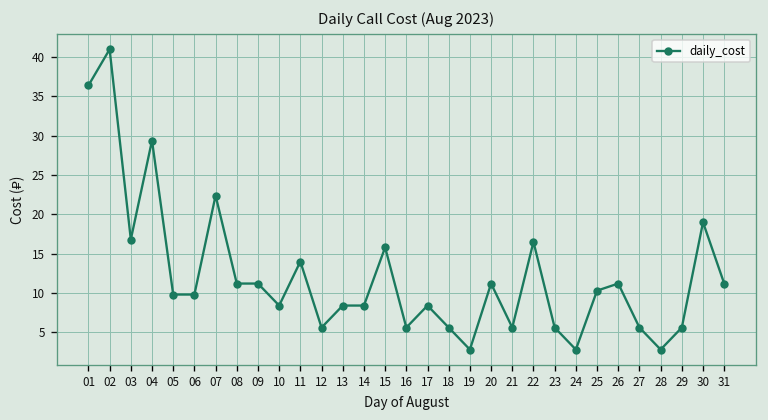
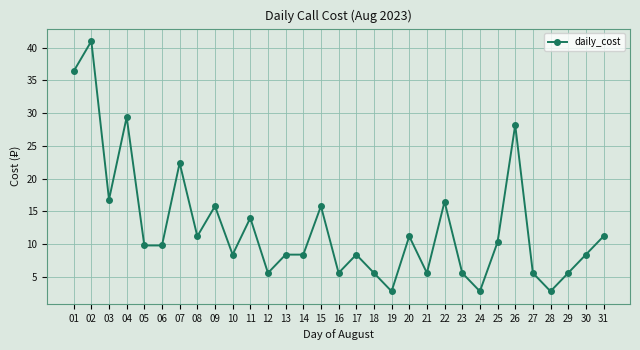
  {
    "01": 36,
    "02": 41,
    "03": 17,
    "04": 29,
    "05": 10,
    "06": 10,
    "07": 22,
    "08": 11,
-   "09": 11,
+   "09": 16,
    "10": 8,
    "11": 14,
    "12": 6,
    "13": 8,
    "14": 8,
    "15": 16,
    "16": 6,
    "17": 8,
    "18": 6,
    "19": 3,
    "20": 11,
    "21": 6,
    "22": 17,
    "23": 6,
    "24": 3,
    "25": 10,
-   "26": 11,
+   "26": 28,
    "27": 6,
    "28": 3,
    "29": 6,
-   "30": 19,
+   "30": 8,
    "31": 11
  }
